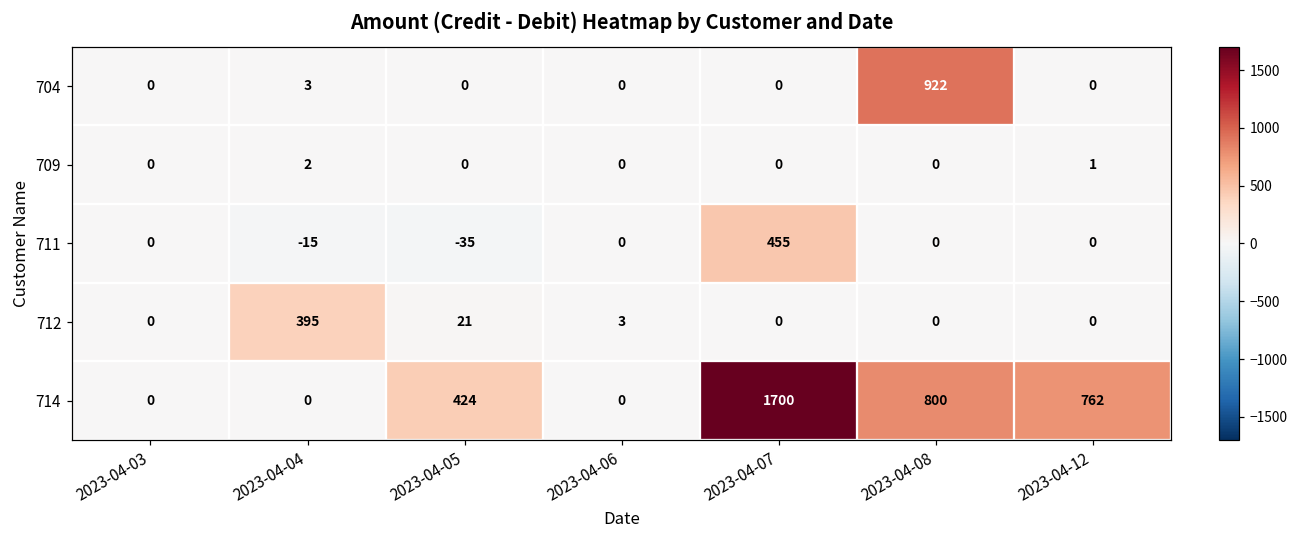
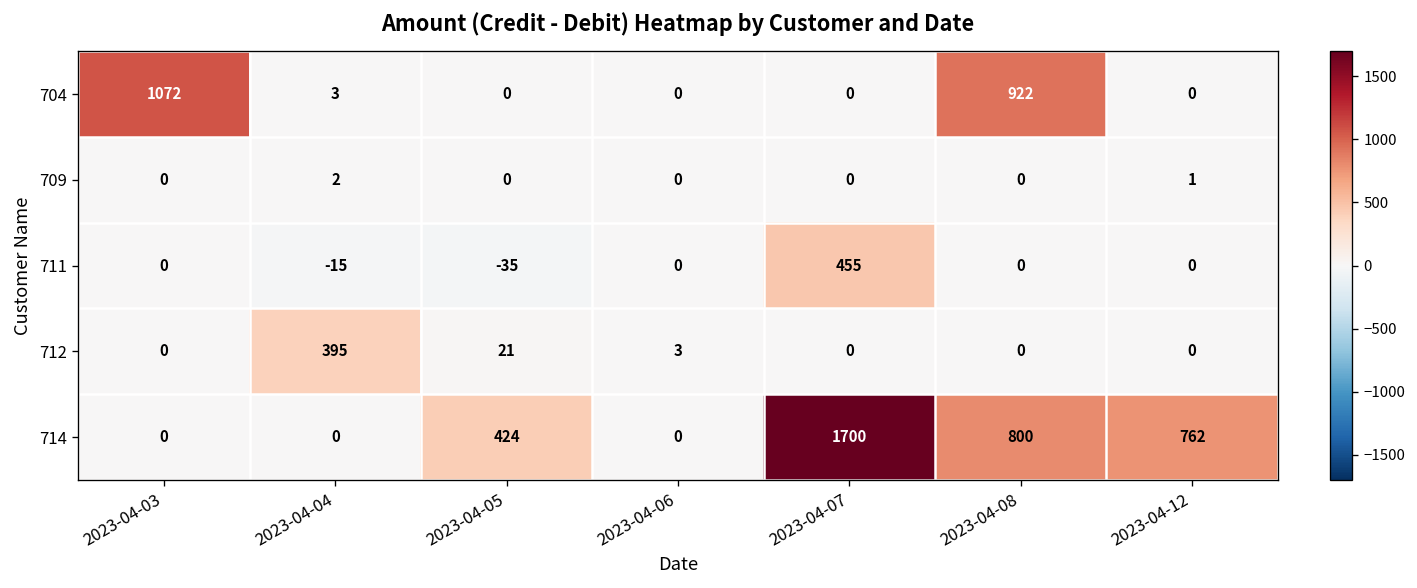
  {
    "704": {
-     "2023-04-03": 0,
+     "2023-04-03": 1072,
      "2023-04-04": 3,
      "2023-04-05": 0,
      "2023-04-06": 0,
      "2023-04-07": 0,
      "2023-04-08": 922,
      "2023-04-12": 0
    },
    "709": {
      "2023-04-03": 0,
      "2023-04-04": 2,
      "2023-04-05": 0,
      "2023-04-06": 0,
      "2023-04-07": 0,
      "2023-04-08": 0,
      "2023-04-12": 1
    },
    "711": {
      "2023-04-03": 0,
      "2023-04-04": -15,
      "2023-04-05": -35,
      "2023-04-06": 0,
      "2023-04-07": 455,
      "2023-04-08": 0,
      "2023-04-12": 0
    },
    "712": {
      "2023-04-03": 0,
      "2023-04-04": 395,
      "2023-04-05": 21,
      "2023-04-06": 3,
      "2023-04-07": 0,
      "2023-04-08": 0,
      "2023-04-12": 0
    },
    "714": {
      "2023-04-03": 0,
      "2023-04-04": 0,
      "2023-04-05": 424,
      "2023-04-06": 0,
      "2023-04-07": 1700,
      "2023-04-08": 800,
      "2023-04-12": 762
    }
  }
